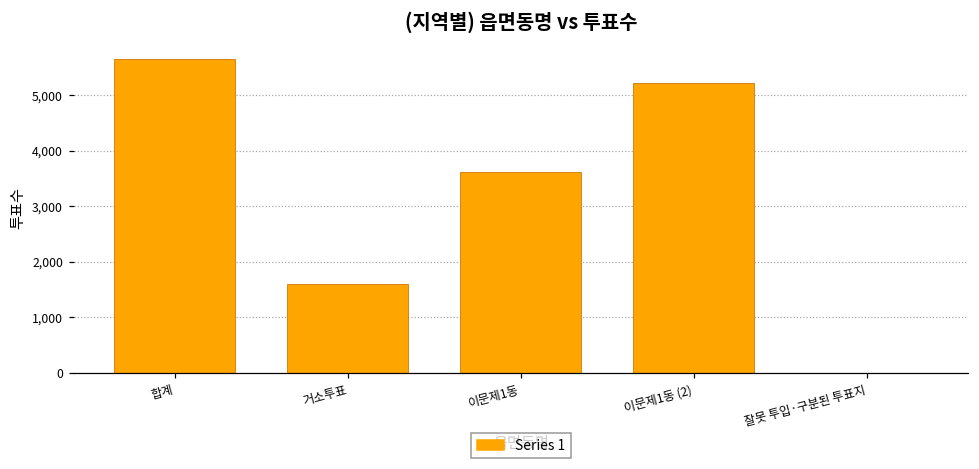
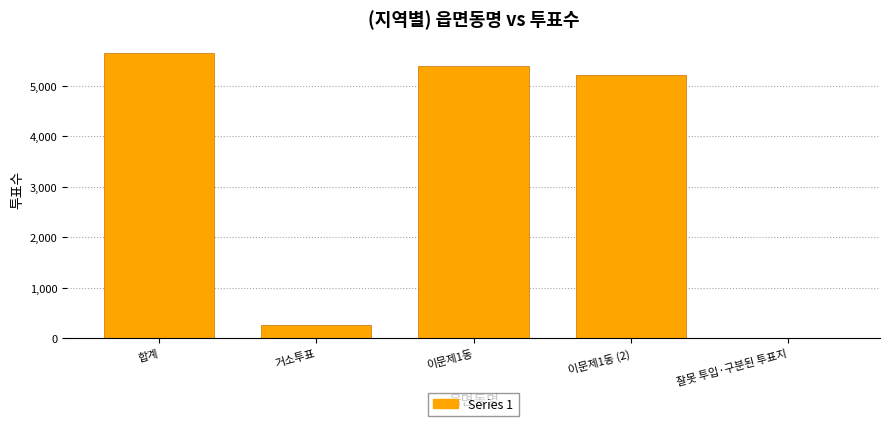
  {
    "합계": "5,700",
-   "거소투표": "1,600",
-   "이문제1동": "3,600",
+   "거소투표": "300",
+   "이문제1동": "5,400",
    "이문제1동 (2)": "5,200"
  }
